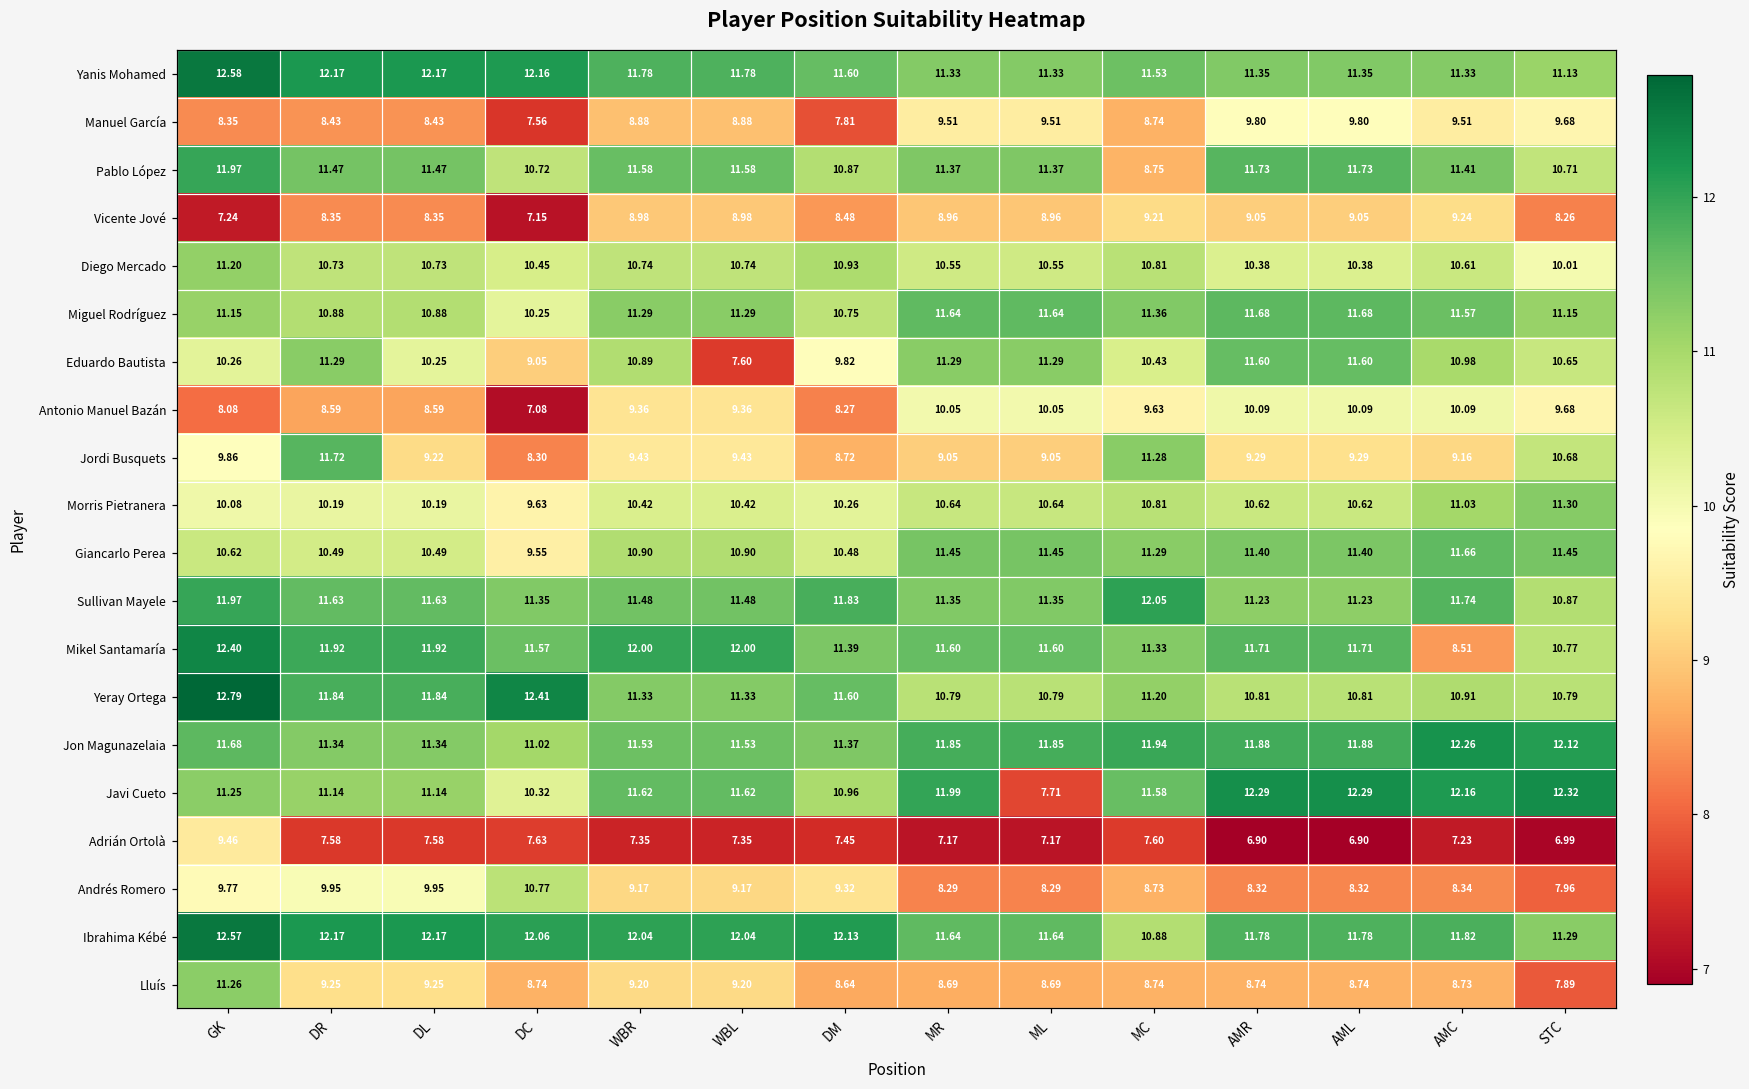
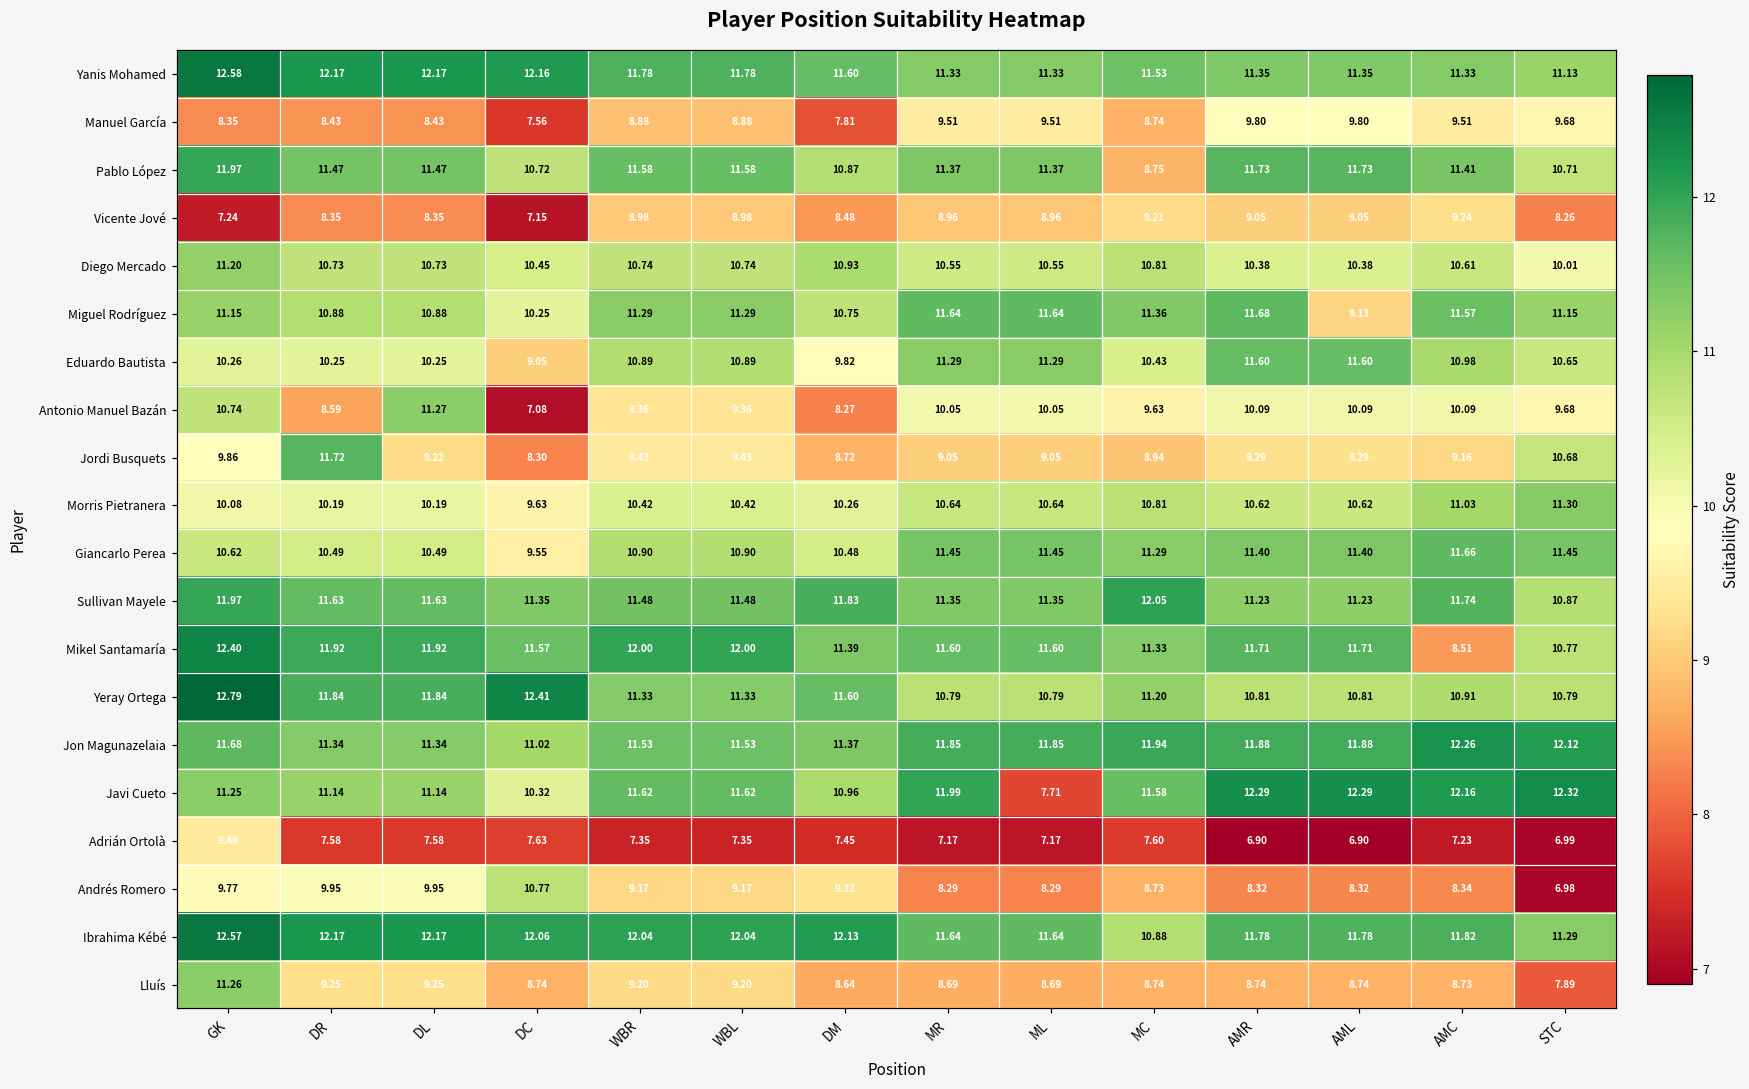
  {
    "Miguel Rodríguez": {
      "GK": 11.15,
      "DR": 10.88,
      "DL": 10.88,
      "DC": 10.25,
      "WBR": 11.29,
      "WBL": 11.29,
      "DM": 10.75,
      "MR": 11.64,
      "ML": 11.64,
      "MC": 11.36,
      "AMR": 11.68,
-     "AML": 11.68,
+     "AML": 9.13,
      "AMC": 11.57,
      "STC": 11.15
    },
    "Eduardo Bautista": {
      "GK": 10.26,
-     "DR": 11.29,
+     "DR": 10.25,
      "DL": 10.25,
      "DC": 9.05,
      "WBR": 10.89,
-     "WBL": 7.60,
+     "WBL": 10.89,
      "DM": 9.82,
      "MR": 11.29,
      "ML": 11.29,
      "MC": 10.43,
      "AMR": 11.60,
      "AML": 11.60,
      "AMC": 10.98,
      "STC": 10.65
    },
    "Antonio Manuel Bazán": {
-     "GK": 8.08,
+     "GK": 10.74,
      "DR": 8.59,
-     "DL": 8.59,
+     "DL": 11.27,
      "DC": 7.08,
      "WBR": 9.36,
      "WBL": 9.36,
      "DM": 8.27,
      "MR": 10.05,
      "ML": 10.05,
      "MC": 9.63,
      "AMR": 10.09,
      "AML": 10.09,
      "AMC": 10.09,
      "STC": 9.68
    },
    "Jordi Busquets": {
      "GK": 9.86,
      "DR": 11.72,
      "DL": 9.22,
      "DC": 8.30,
      "WBR": 9.43,
      "WBL": 9.43,
      "DM": 8.72,
      "MR": 9.05,
      "ML": 9.05,
-     "MC": 11.28,
+     "MC": 8.94,
      "AMR": 9.29,
      "AML": 9.29,
      "AMC": 9.16,
      "STC": 10.68
    },
    "Andrés Romero": {
      "GK": 9.77,
      "DR": 9.95,
      "DL": 9.95,
      "DC": 10.77,
      "WBR": 9.17,
      "WBL": 9.17,
      "DM": 9.32,
      "MR": 8.29,
      "ML": 8.29,
      "MC": 8.73,
      "AMR": 8.32,
      "AML": 8.32,
      "AMC": 8.34,
-     "STC": 7.96
+     "STC": 6.98
    }
  }
